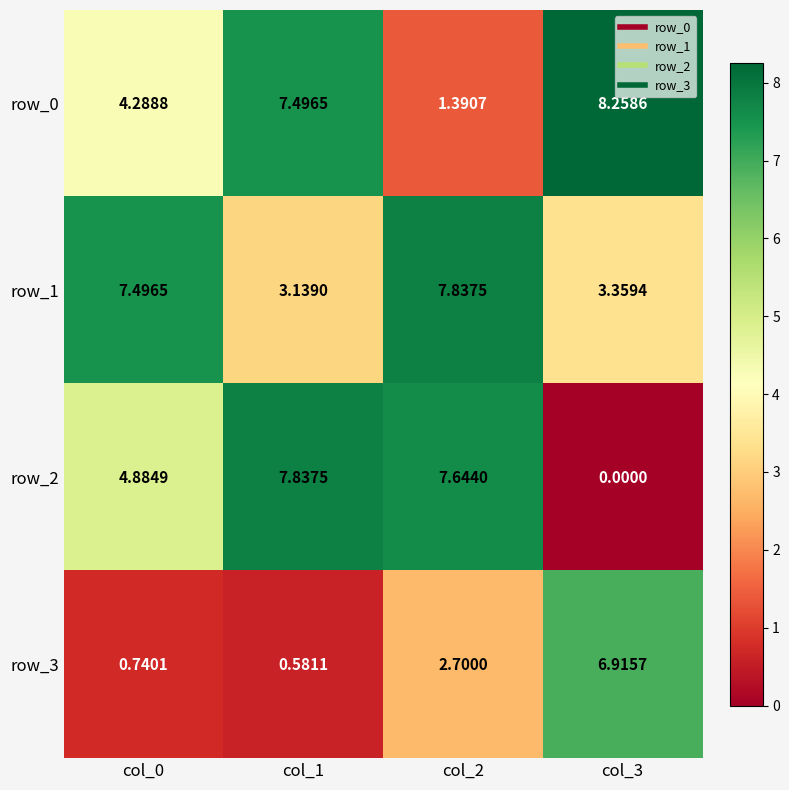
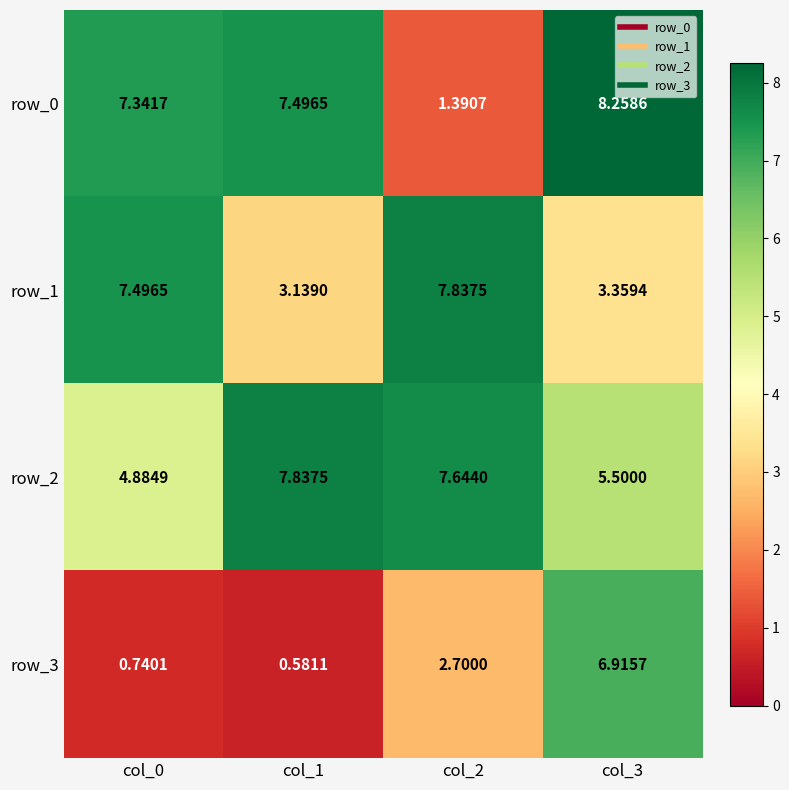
  {
    "row_0": {
-     "col_0": 4.2888,
+     "col_0": 7.3417,
      "col_1": 7.4965,
      "col_2": 1.3907
    },
    "row_1": {
      "col_0": 7.4965,
      "col_1": 3.1390,
      "col_2": 7.8375,
      "col_3": 3.3594
    },
    "row_2": {
      "col_0": 4.8849,
      "col_1": 7.8375,
      "col_2": 7.6440,
-     "col_3": 0.0000
+     "col_3": 5.5000
    },
    "row_3": {
      "col_0": 0.7401,
      "col_1": 0.5811,
      "col_2": 2.7000,
      "col_3": 6.9157
    }
  }
